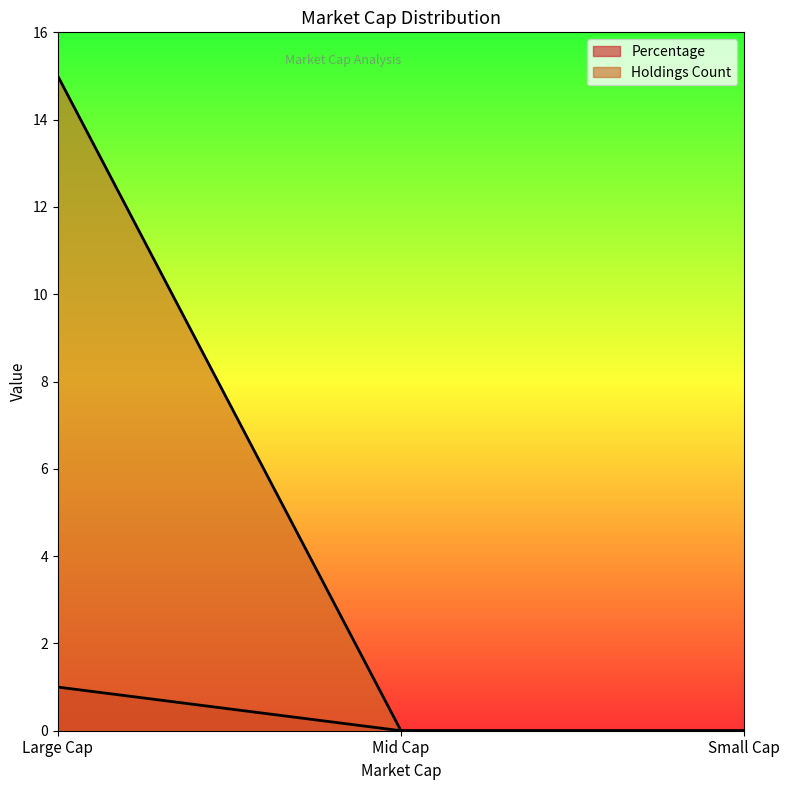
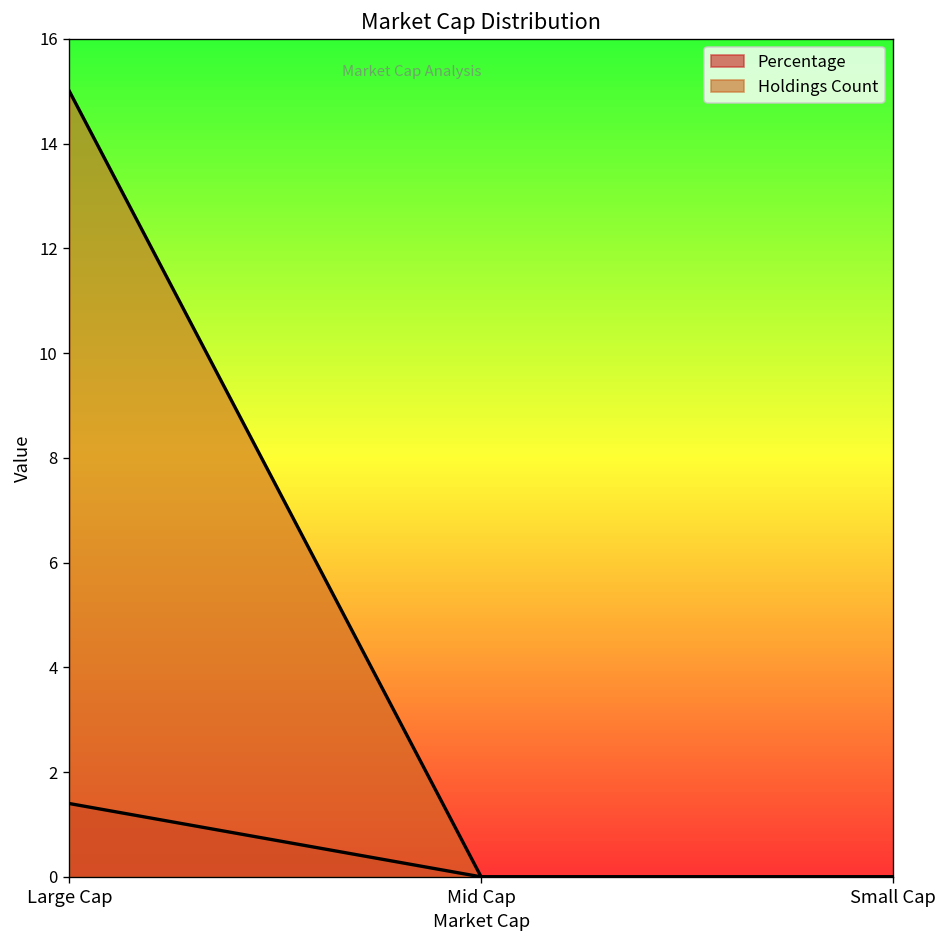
  {
    "Percentage": {
-     "Large Cap": 1.0
+     "Large Cap": 1.4
    },
    "Holdings Count": {
      "Large Cap": 15.0
    }
  }
